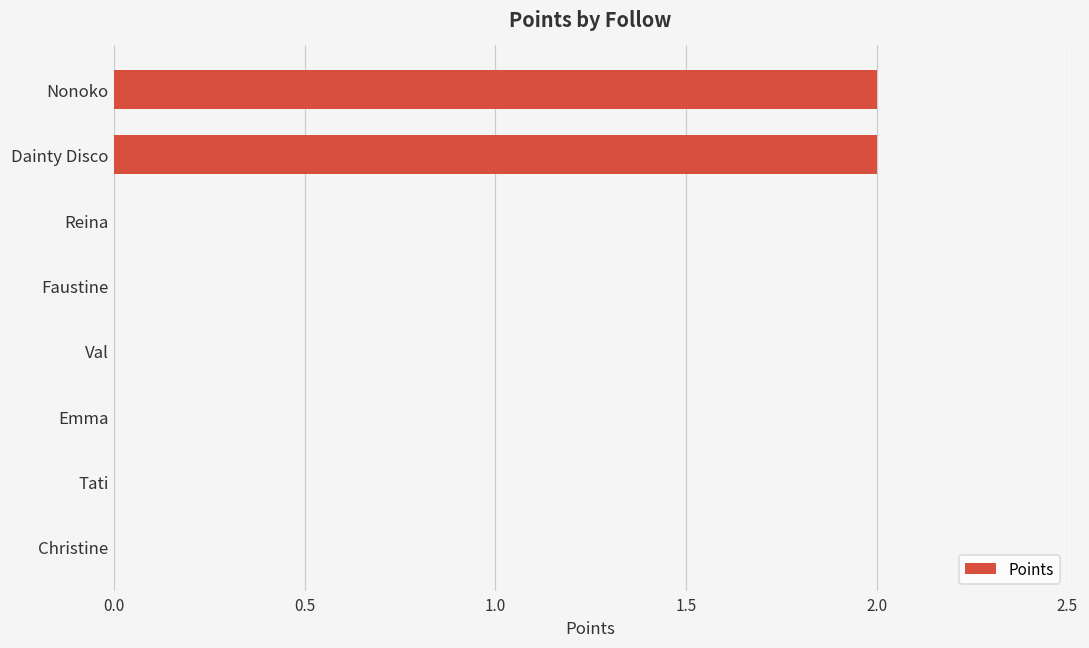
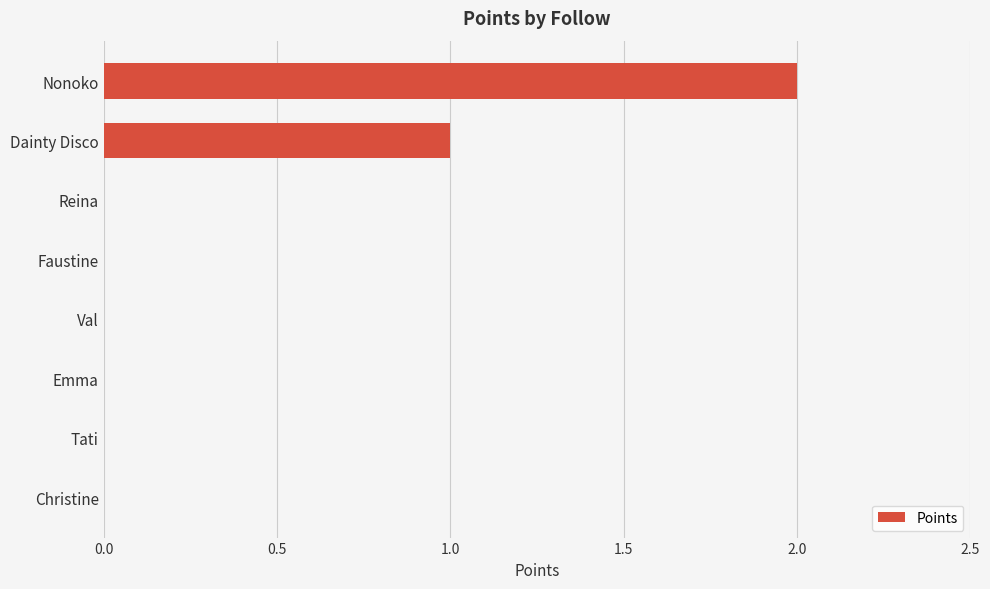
  {
    "Nonoko": 2,
-   "Dainty Disco": 2,
+   "Dainty Disco": 1,
    "Reina": 0,
    "Faustine": 0,
    "Val": 0,
    "Emma": 0,
    "Tati": 0,
    "Christine": 0
  }
